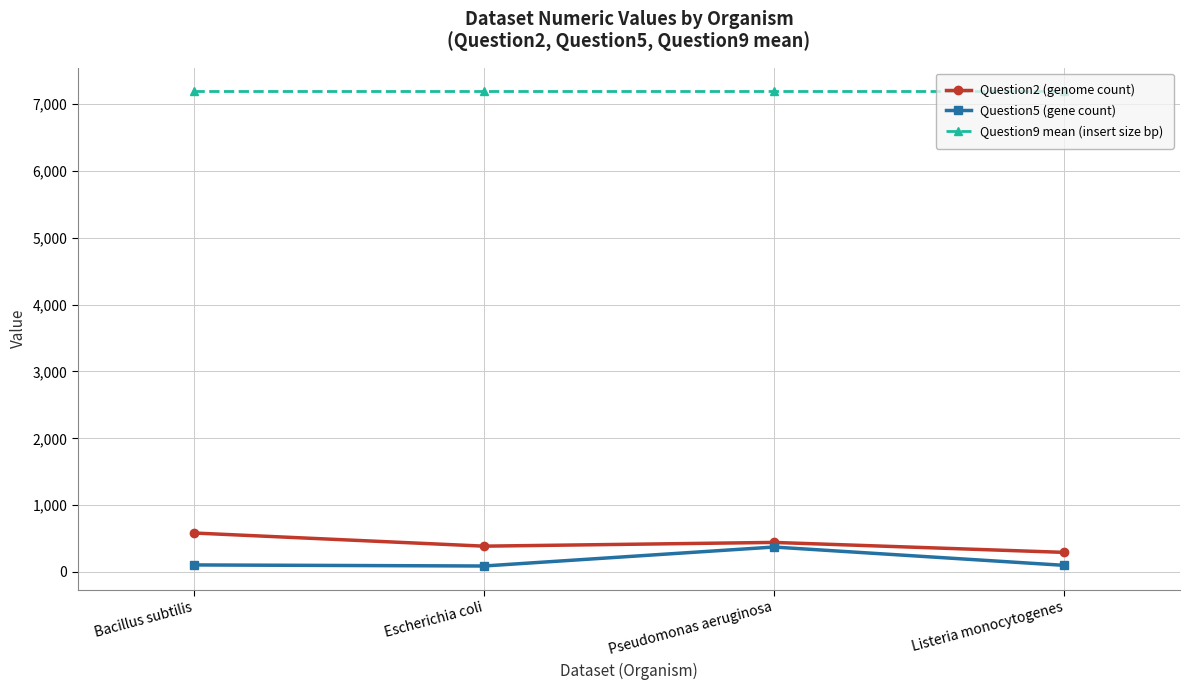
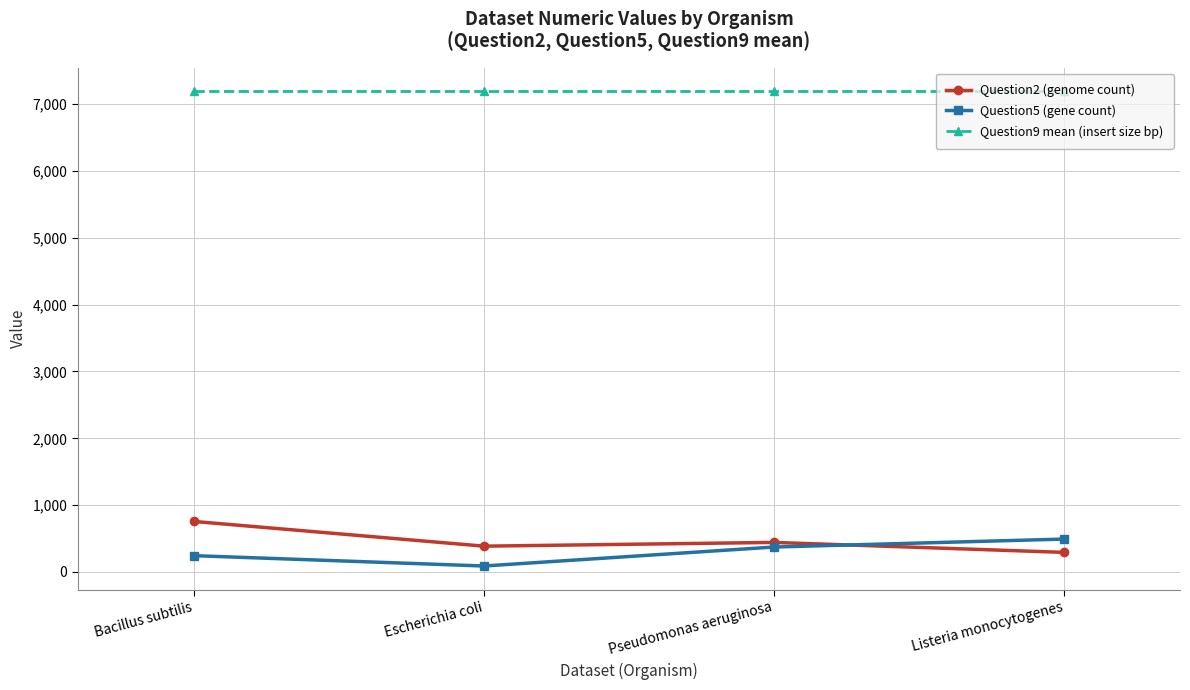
  {
    "Question2 (genome count)": {
-     "Bacillus subtilis": "600",
+     "Bacillus subtilis": "800",
      "Escherichia coli": "400",
      "Pseudomonas aeruginosa": "400",
      "Listeria monocytogenes": "300"
    },
    "Question5 (gene count)": {
-     "Bacillus subtilis": "100",
+     "Bacillus subtilis": "200",
      "Escherichia coli": "100",
      "Pseudomonas aeruginosa": "400",
-     "Listeria monocytogenes": "100"
+     "Listeria monocytogenes": "500"
    },
    "Question9 mean (insert size bp)": {
      "Bacillus subtilis": "7,200",
      "Escherichia coli": "7,200",
      "Pseudomonas aeruginosa": "7,200"
    }
  }
